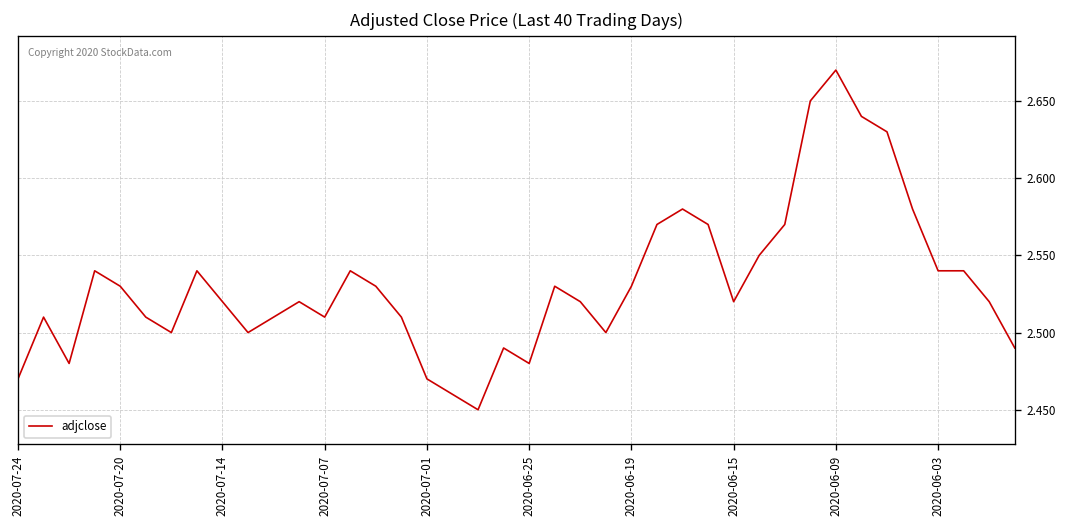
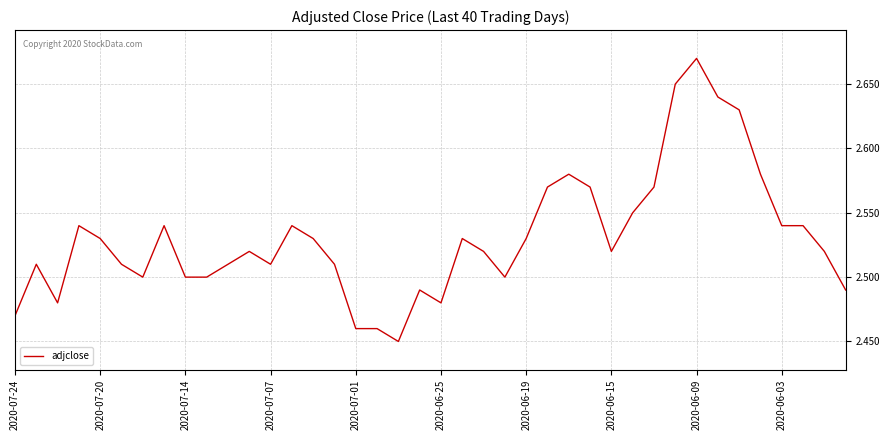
  {
    "2020-07-24": 2.47,
    "2020-07-20": 2.53,
-   "2020-07-14": 2.52,
+   "2020-07-14": 2.50,
    "2020-07-07": 2.51,
-   "2020-07-01": 2.47,
+   "2020-07-01": 2.46,
    "2020-06-25": 2.48,
    "2020-06-19": 2.53,
    "2020-06-15": 2.52,
    "2020-06-09": 2.67,
    "2020-06-03": 2.54
  }
